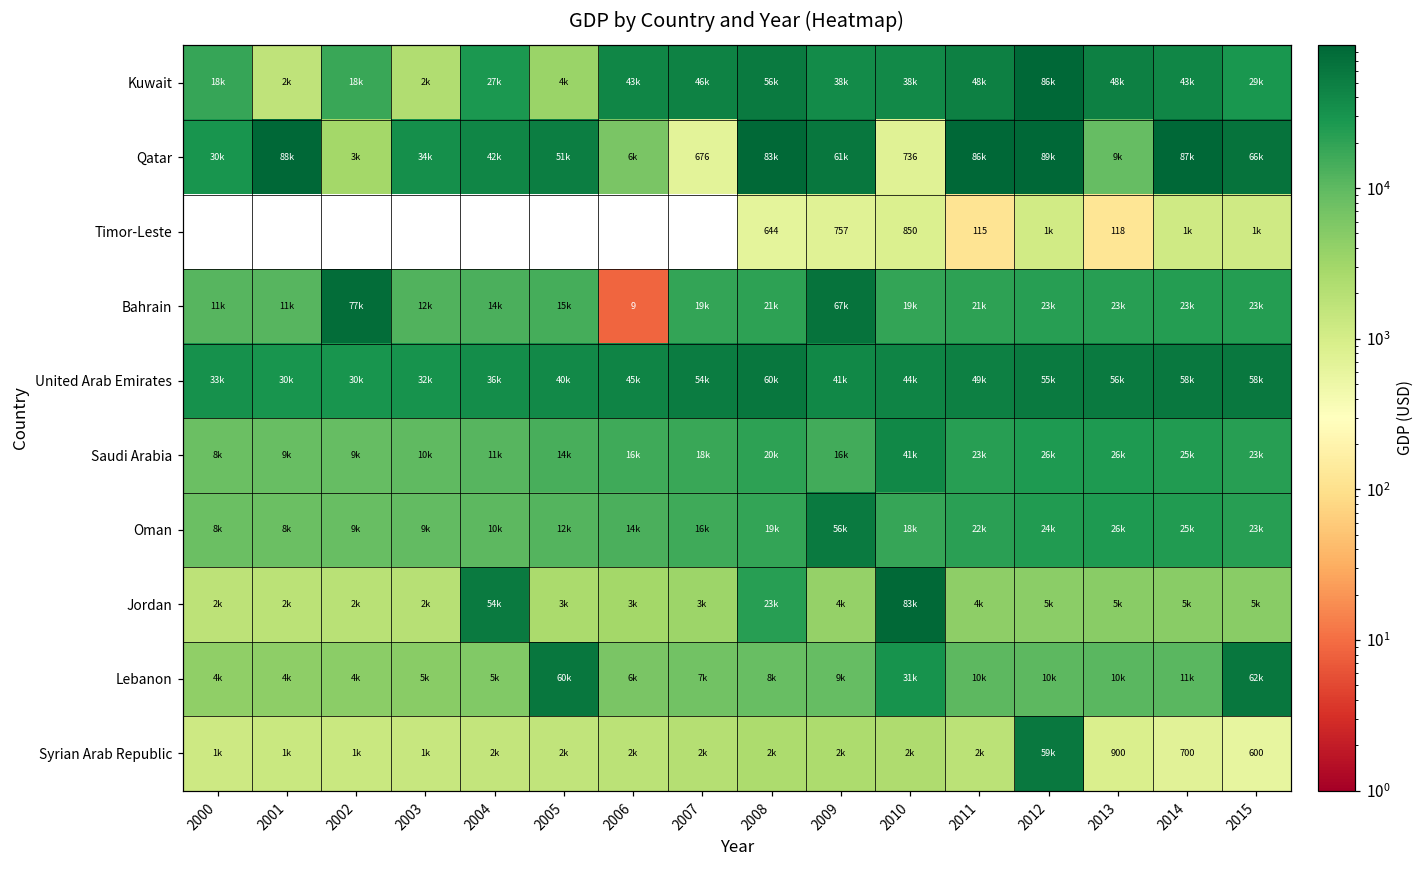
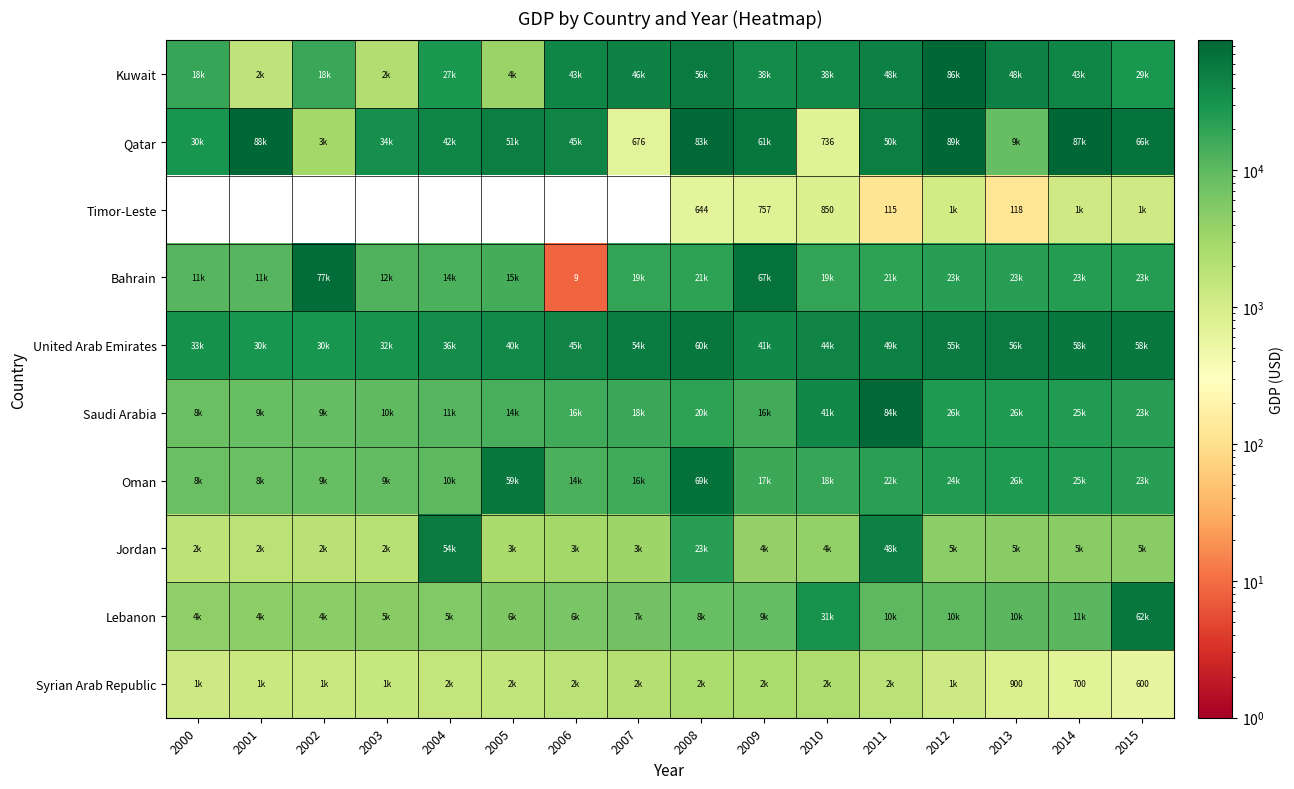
  {
    "Kuwait": {
      "2000": "18k",
      "2001": "2k",
      "2002": "18k",
      "2003": "2k",
      "2004": "27k",
      "2005": "4k",
      "2006": "43k",
      "2007": "46k",
      "2008": "56k",
      "2009": "38k",
      "2010": "38k",
      "2011": "48k",
      "2012": "86k",
      "2013": "48k",
      "2014": "43k",
      "2015": "29k"
    },
    "Qatar": {
      "2000": "30k",
      "2001": "88k",
      "2002": "3k",
      "2003": "34k",
      "2004": "42k",
      "2005": "51k",
-     "2006": "6k",
+     "2006": "45k",
      "2007": "676",
      "2008": "83k",
      "2009": "61k",
      "2010": "736",
-     "2011": "86k",
+     "2011": "50k",
      "2012": "89k",
      "2013": "9k",
      "2014": "87k",
      "2015": "66k"
    },
    "Timor-Leste": {
      "2008": "644",
      "2009": "757",
      "2010": "850",
      "2011": "115",
      "2012": "1k",
      "2013": "118",
      "2014": "1k",
      "2015": "1k"
    },
    "Bahrain": {
      "2000": "11k",
      "2001": "11k",
      "2002": "77k",
      "2003": "12k",
      "2004": "14k",
      "2005": "15k",
      "2006": "9",
      "2007": "19k",
      "2008": "21k",
      "2009": "67k",
      "2010": "19k",
      "2011": "21k",
      "2012": "23k",
      "2013": "23k",
      "2014": "23k",
      "2015": "23k"
    },
    "United Arab Emirates": {
      "2000": "33k",
      "2001": "30k",
      "2002": "30k",
      "2003": "32k",
      "2004": "36k",
      "2005": "40k",
      "2006": "45k",
      "2007": "54k",
      "2008": "60k",
      "2009": "41k",
      "2010": "44k",
      "2011": "49k",
      "2012": "55k",
      "2013": "56k",
      "2014": "58k",
      "2015": "58k"
    },
    "Saudi Arabia": {
      "2000": "8k",
      "2001": "9k",
      "2002": "9k",
      "2003": "10k",
      "2004": "11k",
      "2005": "14k",
      "2006": "16k",
      "2007": "18k",
      "2008": "20k",
      "2009": "16k",
      "2010": "41k",
-     "2011": "23k",
+     "2011": "84k",
      "2012": "26k",
      "2013": "26k",
      "2014": "25k",
      "2015": "23k"
    },
    "Oman": {
      "2000": "8k",
      "2001": "8k",
      "2002": "9k",
      "2003": "9k",
      "2004": "10k",
-     "2005": "12k",
+     "2005": "59k",
      "2006": "14k",
      "2007": "16k",
-     "2008": "19k",
-     "2009": "56k",
+     "2008": "69k",
+     "2009": "17k",
      "2010": "18k",
      "2011": "22k",
      "2012": "24k",
      "2013": "26k",
      "2014": "25k",
      "2015": "23k"
    },
    "Jordan": {
      "2000": "2k",
      "2001": "2k",
      "2002": "2k",
      "2003": "2k",
      "2004": "54k",
      "2005": "3k",
      "2006": "3k",
      "2007": "3k",
      "2008": "23k",
      "2009": "4k",
-     "2010": "83k",
-     "2011": "4k",
+     "2010": "4k",
+     "2011": "48k",
      "2012": "5k",
      "2013": "5k",
      "2014": "5k",
      "2015": "5k"
    },
    "Lebanon": {
      "2000": "4k",
      "2001": "4k",
      "2002": "4k",
      "2003": "5k",
      "2004": "5k",
-     "2005": "60k",
+     "2005": "6k",
      "2006": "6k",
      "2007": "7k",
      "2008": "8k",
      "2009": "9k",
      "2010": "31k",
      "2011": "10k",
      "2012": "10k",
      "2013": "10k",
      "2014": "11k",
      "2015": "62k"
    },
    "Syrian Arab Republic": {
      "2000": "1k",
      "2001": "1k",
      "2002": "1k",
      "2003": "1k",
      "2004": "2k",
      "2005": "2k",
      "2006": "2k",
      "2007": "2k",
      "2008": "2k",
      "2009": "2k",
      "2010": "2k",
      "2011": "2k",
-     "2012": "59k",
+     "2012": "1k",
      "2013": "900",
      "2014": "700",
      "2015": "600"
    }
  }
